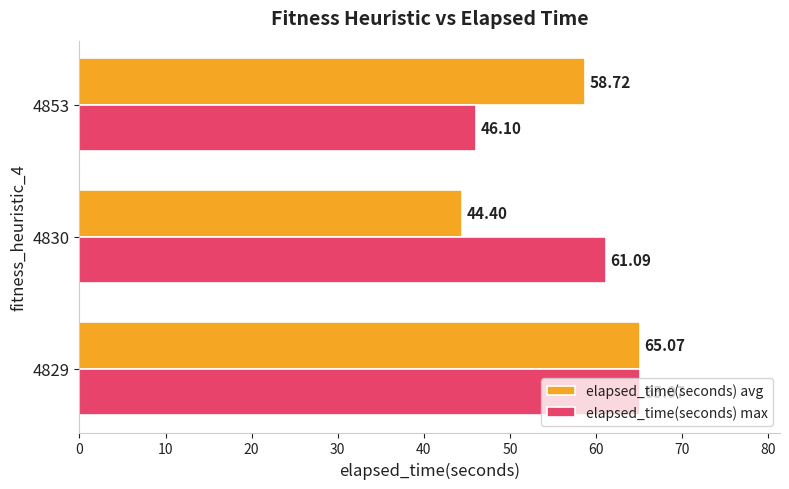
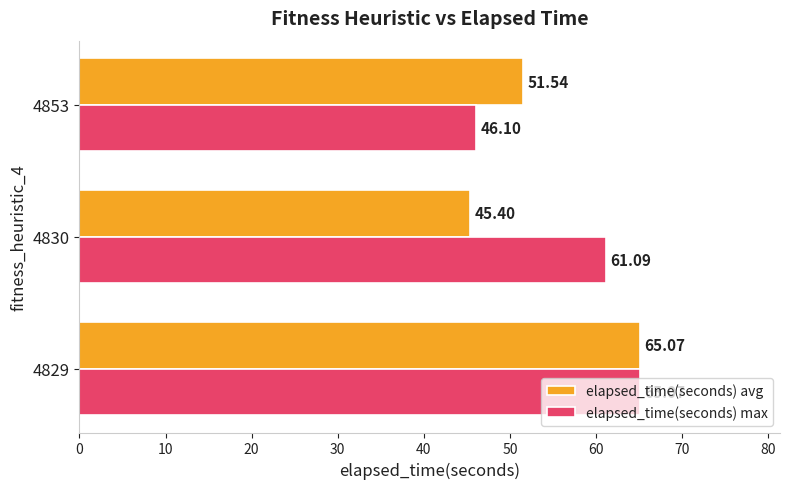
  {
    "elapsed_time(seconds) avg": {
-     "4853": 58.72,
-     "4830": 44.40,
+     "4853": 51.54,
+     "4830": 45.40,
      "4829": 65.07
    },
    "elapsed_time(seconds) max": {
      "4853": 46.10,
      "4830": 61.09
    }
  }
